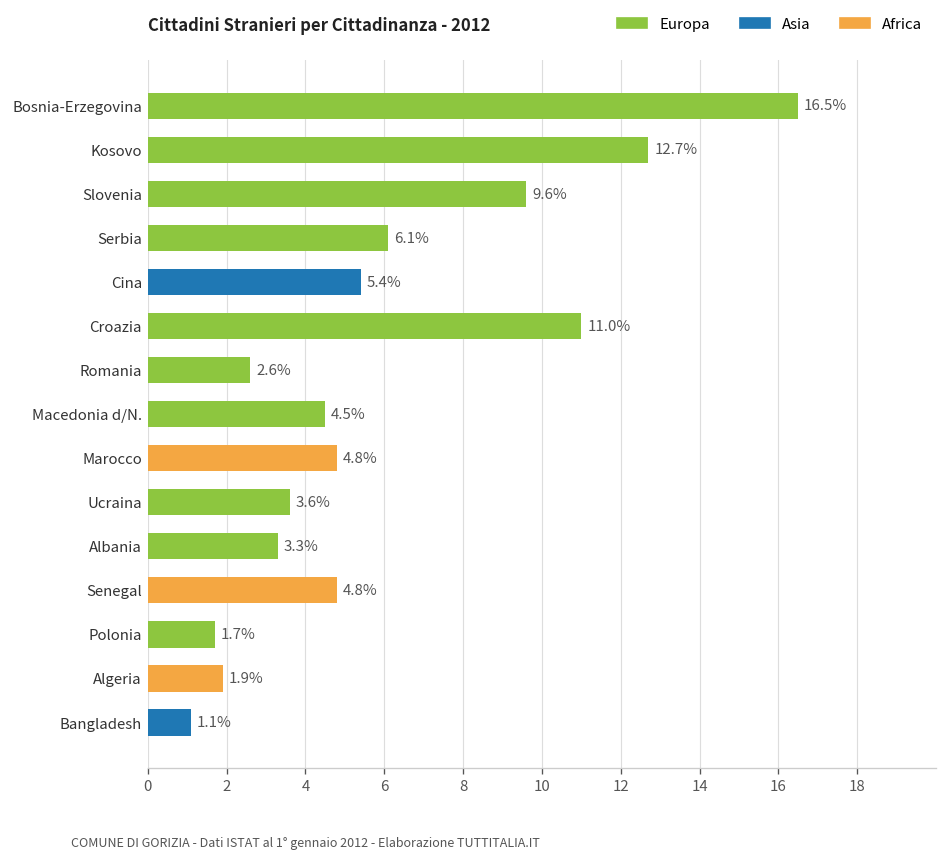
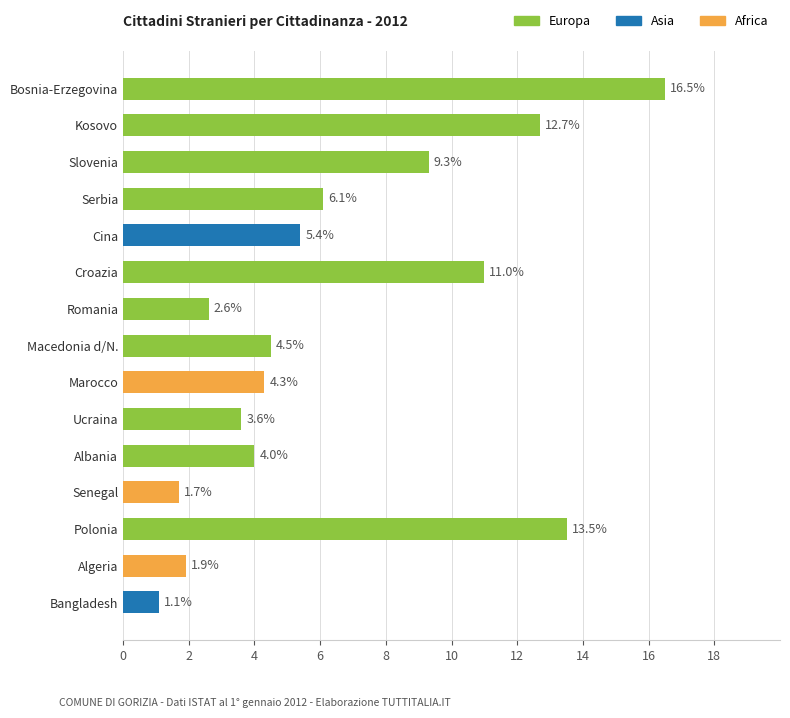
  {
    "Bosnia-Erzegovina": "16.5%",
    "Kosovo": "12.7%",
-   "Slovenia": "9.6%",
+   "Slovenia": "9.3%",
    "Serbia": "6.1%",
    "Cina": "5.4%",
    "Croazia": "11.0%",
    "Romania": "2.6%",
    "Macedonia d/N.": "4.5%",
-   "Marocco": "4.8%",
+   "Marocco": "4.3%",
    "Ucraina": "3.6%",
-   "Albania": "3.3%",
-   "Senegal": "4.8%",
-   "Polonia": "1.7%",
+   "Albania": "4.0%",
+   "Senegal": "1.7%",
+   "Polonia": "13.5%",
    "Algeria": "1.9%",
    "Bangladesh": "1.1%"
  }
